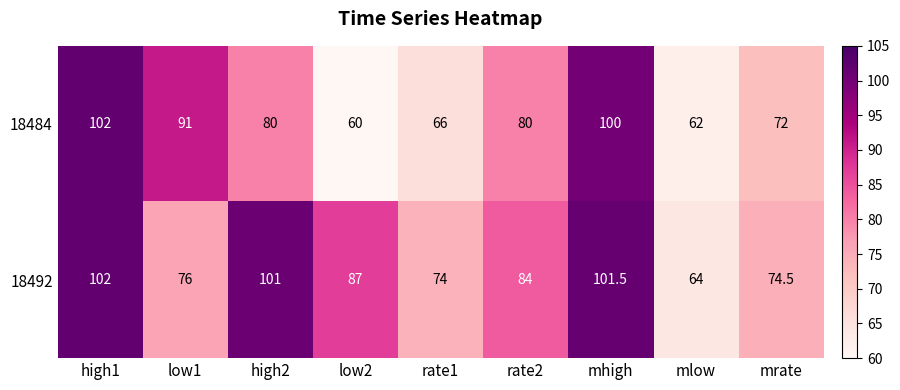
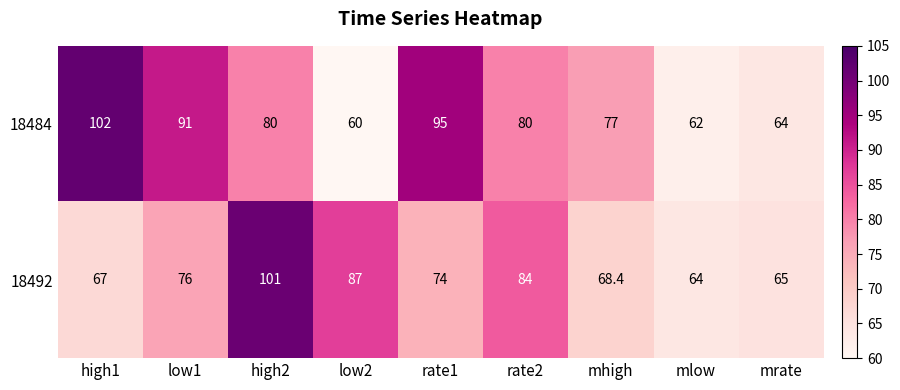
  {
    "18484": {
      "high1": 102,
      "low1": 91,
      "high2": 80,
      "low2": 60,
-     "rate1": 66,
+     "rate1": 95,
      "rate2": 80,
-     "mhigh": 100,
+     "mhigh": 77,
      "mlow": 62,
-     "mrate": 72
+     "mrate": 64
    },
    "18492": {
-     "high1": 102,
+     "high1": 67,
      "low1": 76,
      "high2": 101,
      "low2": 87,
      "rate1": 74,
      "rate2": 84,
-     "mhigh": 101.5,
+     "mhigh": 68.4,
      "mlow": 64,
-     "mrate": 74.5
+     "mrate": 65
    }
  }
